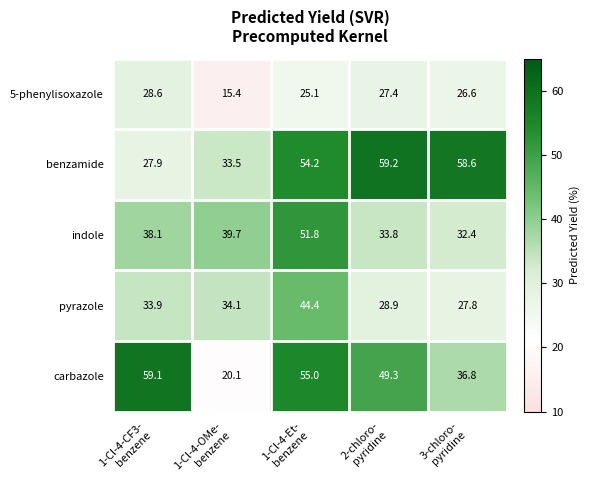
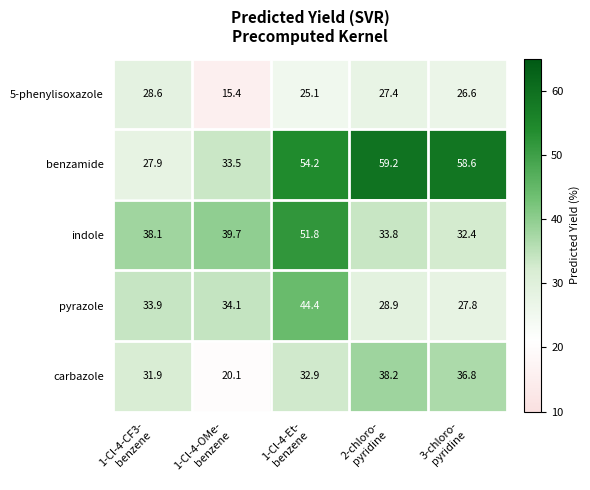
  {
    "5-phenylisoxazole": {
      "1-Cl-4-CF3- benzene": 28.6,
      "1-Cl-4-OMe- benzene": 15.4,
      "1-Cl-4-Et- benzene": 25.1,
      "2-chloro- pyridine": 27.4,
      "3-chloro- pyridine": 26.6
    },
    "benzamide": {
      "1-Cl-4-CF3- benzene": 27.9,
      "1-Cl-4-OMe- benzene": 33.5,
      "1-Cl-4-Et- benzene": 54.2,
      "2-chloro- pyridine": 59.2,
      "3-chloro- pyridine": 58.6
    },
    "indole": {
      "1-Cl-4-CF3- benzene": 38.1,
      "1-Cl-4-OMe- benzene": 39.7,
      "1-Cl-4-Et- benzene": 51.8,
      "2-chloro- pyridine": 33.8,
      "3-chloro- pyridine": 32.4
    },
    "pyrazole": {
      "1-Cl-4-CF3- benzene": 33.9,
      "1-Cl-4-OMe- benzene": 34.1,
      "1-Cl-4-Et- benzene": 44.4,
      "2-chloro- pyridine": 28.9,
      "3-chloro- pyridine": 27.8
    },
    "carbazole": {
-     "1-Cl-4-CF3- benzene": 59.1,
+     "1-Cl-4-CF3- benzene": 31.9,
      "1-Cl-4-OMe- benzene": 20.1,
-     "1-Cl-4-Et- benzene": 55.0,
-     "2-chloro- pyridine": 49.3,
+     "1-Cl-4-Et- benzene": 32.9,
+     "2-chloro- pyridine": 38.2,
      "3-chloro- pyridine": 36.8
    }
  }
